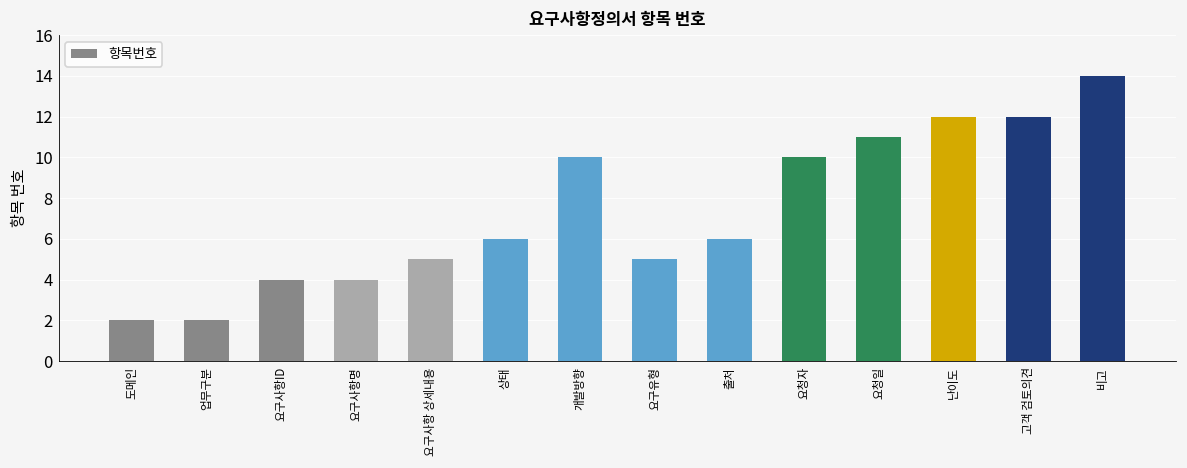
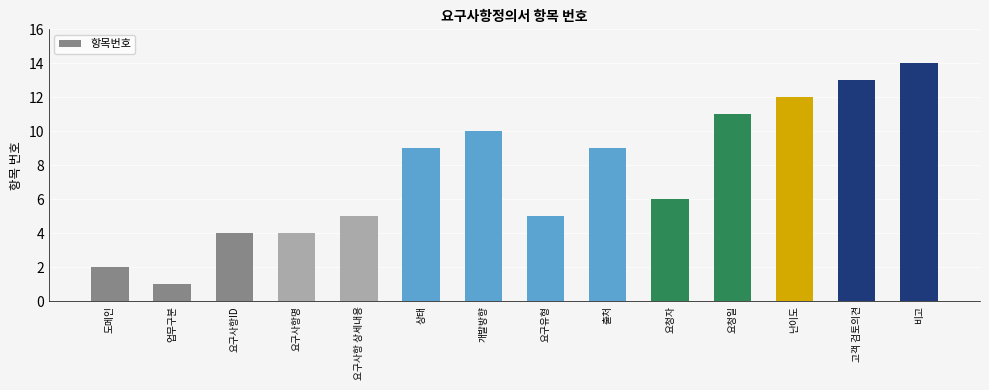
  {
    "도메인": 2,
-   "업무구분": 2,
+   "업무구분": 1,
    "요구사항ID": 4,
    "요구사항명": 4,
    "요구사항 상세내용": 5,
-   "상태": 6,
+   "상태": 9,
    "개발방향": 10,
    "요구유형": 5,
-   "출처": 6,
-   "요청자": 10,
+   "출처": 9,
+   "요청자": 6,
    "요청일": 11,
    "난이도": 12,
-   "고객 검토의견": 12,
+   "고객 검토의견": 13,
    "비고": 14
  }
